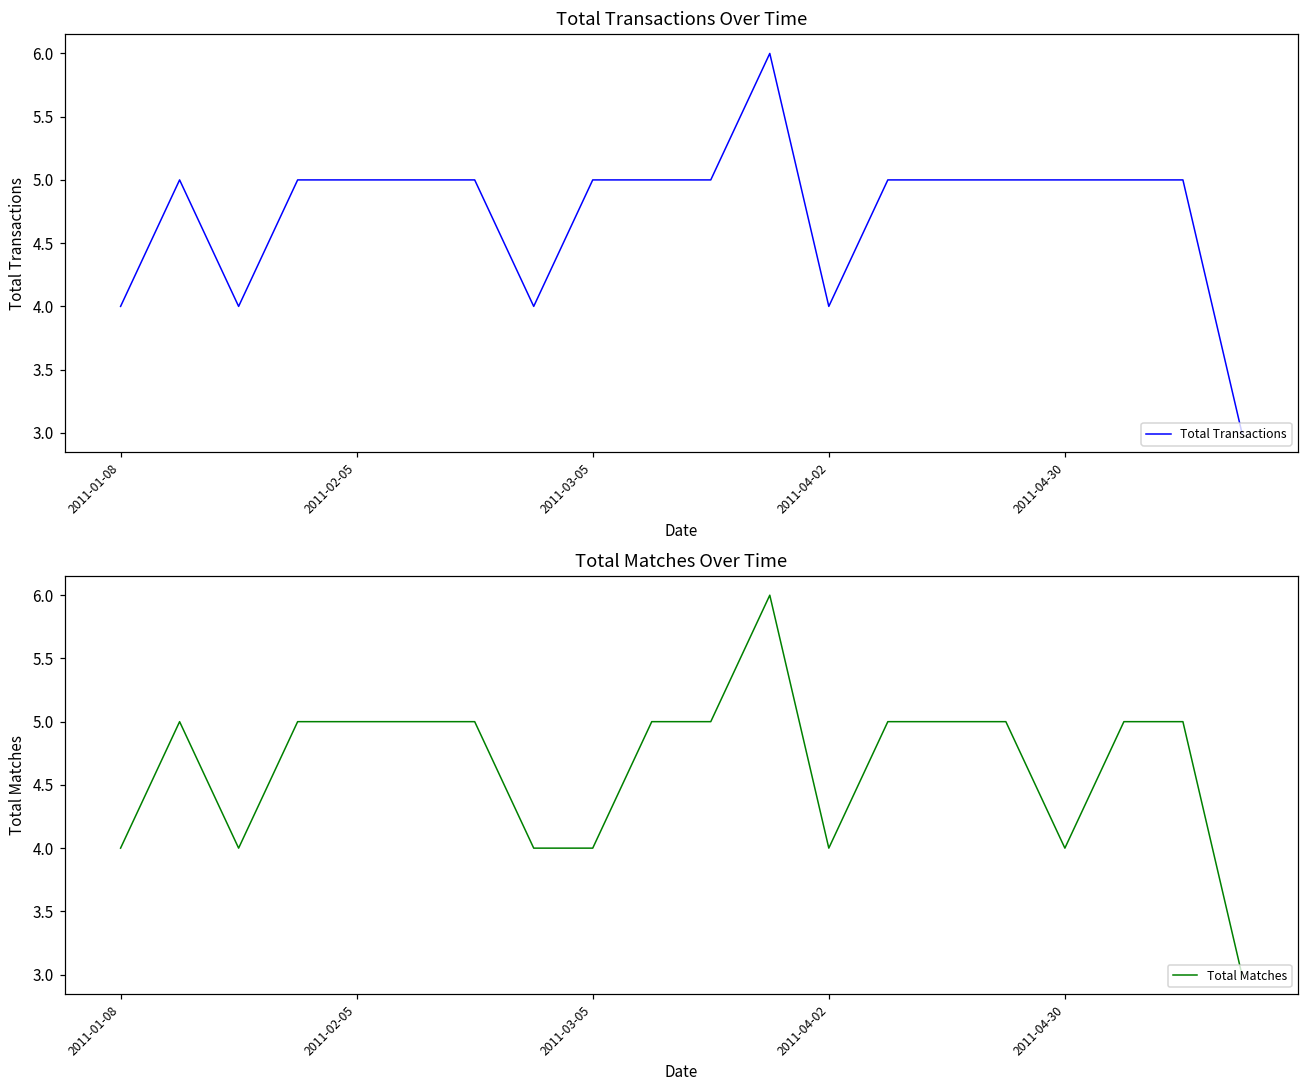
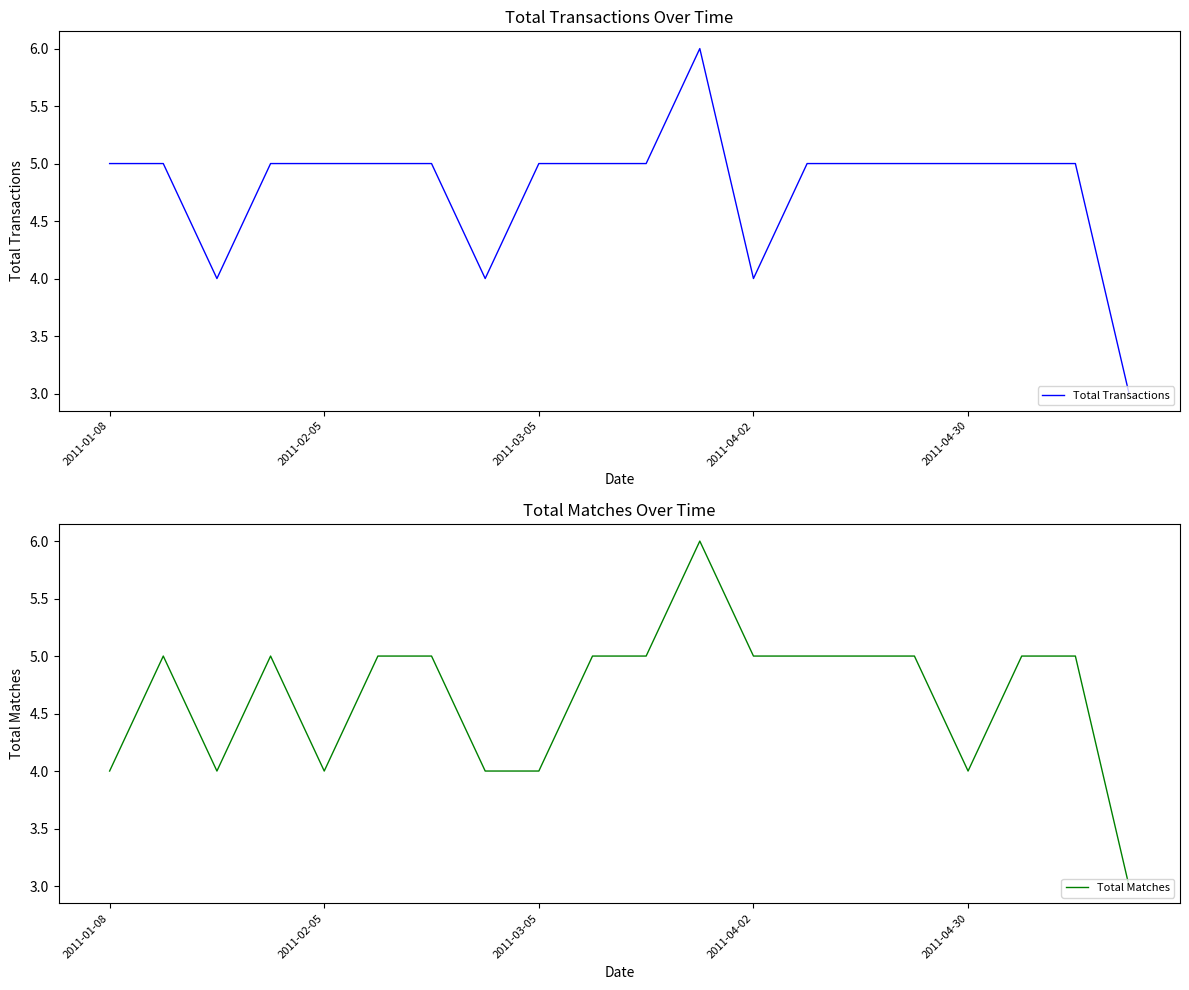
  {
    "Total Transactions Over Time": {
-     "2011-01-08": 4,
+     "2011-01-08": 5,
      "2011-02-05": 5,
      "2011-03-05": 5,
      "2011-04-02": 4,
      "2011-04-30": 5
    },
    "Total Matches Over Time": {
      "2011-01-08": 4,
-     "2011-02-05": 5,
+     "2011-02-05": 4,
      "2011-03-05": 4,
-     "2011-04-02": 4,
+     "2011-04-02": 5,
      "2011-04-30": 4
    }
  }
